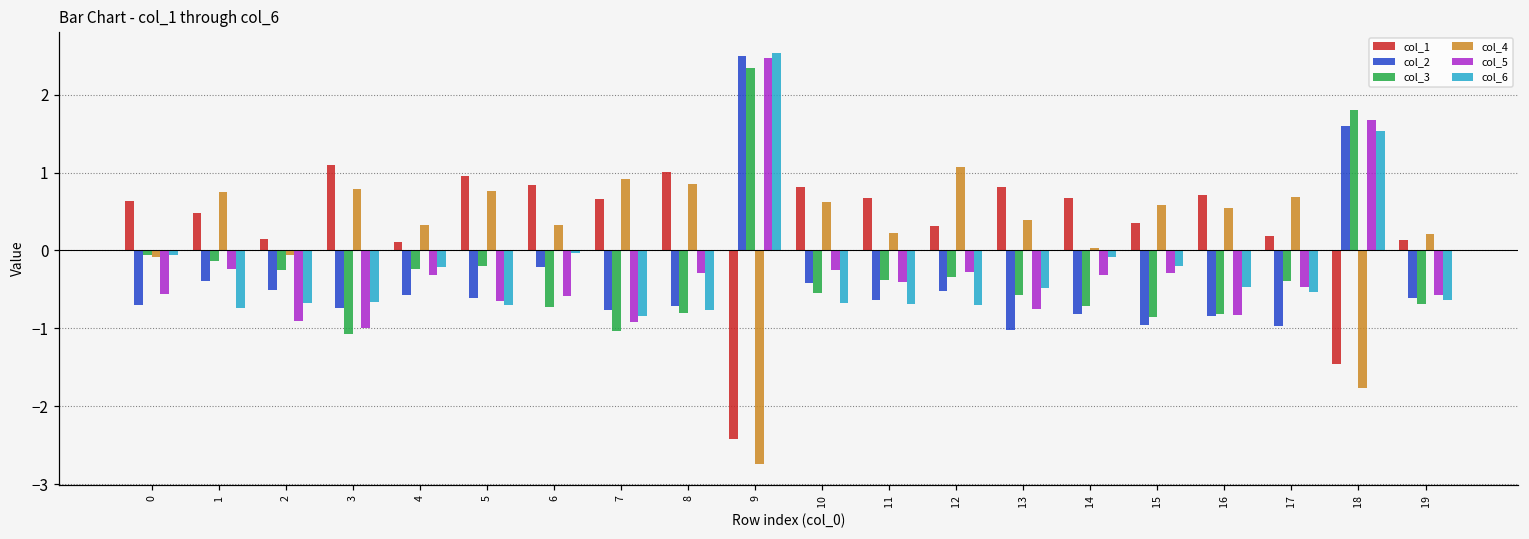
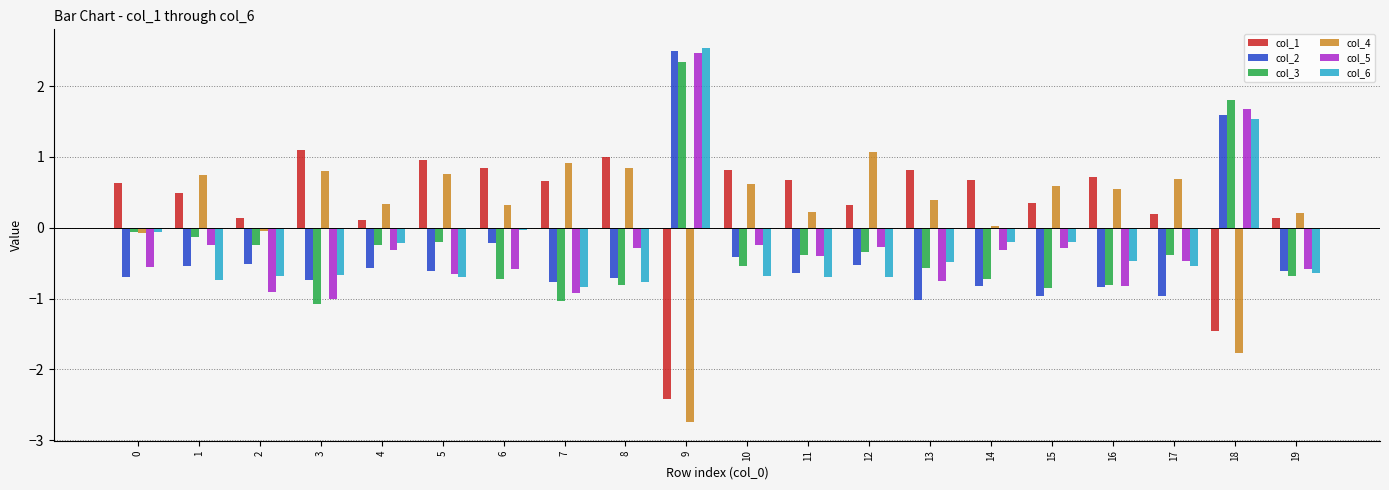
  {
    "col_1": {
      "0": 0.6,
      "1": 0.5,
      "2": 0.1,
      "3": 1.1,
      "4": 0.1,
      "5": 1.0,
      "6": 0.8,
      "7": 0.7,
      "8": 1.0,
      "9": -2.4,
      "10": 0.8,
      "11": 0.7,
      "12": 0.3,
      "13": 0.8,
      "14": 0.7,
      "15": 0.4,
      "16": 0.7,
      "17": 0.2,
      "18": -1.5,
      "19": 0.1
    },
    "col_2": {
      "0": -0.7,
-     "1": -0.4,
+     "1": -0.5,
      "2": -0.5,
      "3": -0.7,
      "4": -0.6,
      "5": -0.6,
      "6": -0.2,
      "7": -0.8,
      "8": -0.7,
      "9": 2.5,
      "10": -0.4,
      "11": -0.6,
      "12": -0.5,
      "13": -1.0,
      "14": -0.8,
      "15": -1.0,
      "16": -0.8,
      "17": -1.0,
      "18": 1.6,
      "19": -0.6
    },
    "col_3": {
      "0": -0.1,
      "1": -0.1,
      "2": -0.2,
      "3": -1.1,
      "4": -0.2,
      "5": -0.2,
      "6": -0.7,
      "7": -1.0,
      "8": -0.8,
      "9": 2.3,
      "10": -0.5,
      "11": -0.4,
      "12": -0.3,
      "13": -0.6,
      "14": -0.7,
      "15": -0.9,
      "16": -0.8,
      "17": -0.4,
      "18": 1.8,
      "19": -0.7
    },
    "col_4": {
      "0": -0.1,
      "1": 0.8,
      "2": -0.1,
      "3": 0.8,
      "4": 0.3,
      "5": 0.8,
      "6": 0.3,
      "7": 0.9,
      "8": 0.8,
      "9": -2.7,
      "10": 0.6,
      "11": 0.2,
      "12": 1.1,
      "13": 0.4,
      "15": 0.6,
      "16": 0.5,
      "17": 0.7,
      "18": -1.8,
      "19": 0.2
    },
    "col_5": {
      "0": -0.6,
      "1": -0.2,
      "2": -0.9,
      "3": -1.0,
      "4": -0.3,
      "5": -0.6,
      "6": -0.6,
      "7": -0.9,
      "8": -0.3,
      "9": 2.5,
      "10": -0.2,
      "11": -0.4,
      "12": -0.3,
      "13": -0.8,
      "14": -0.3,
      "15": -0.3,
      "16": -0.8,
      "17": -0.5,
      "18": 1.7,
      "19": -0.6
    },
    "col_6": {
      "0": -0.1,
      "1": -0.7,
      "2": -0.7,
      "3": -0.7,
      "4": -0.2,
      "5": -0.7,
      "7": -0.8,
      "8": -0.8,
      "9": 2.5,
      "10": -0.7,
      "11": -0.7,
      "12": -0.7,
      "13": -0.5,
-     "14": -0.1,
+     "14": -0.2,
      "15": -0.2,
      "16": -0.5,
      "17": -0.5,
      "18": 1.5,
      "19": -0.6
    }
  }
